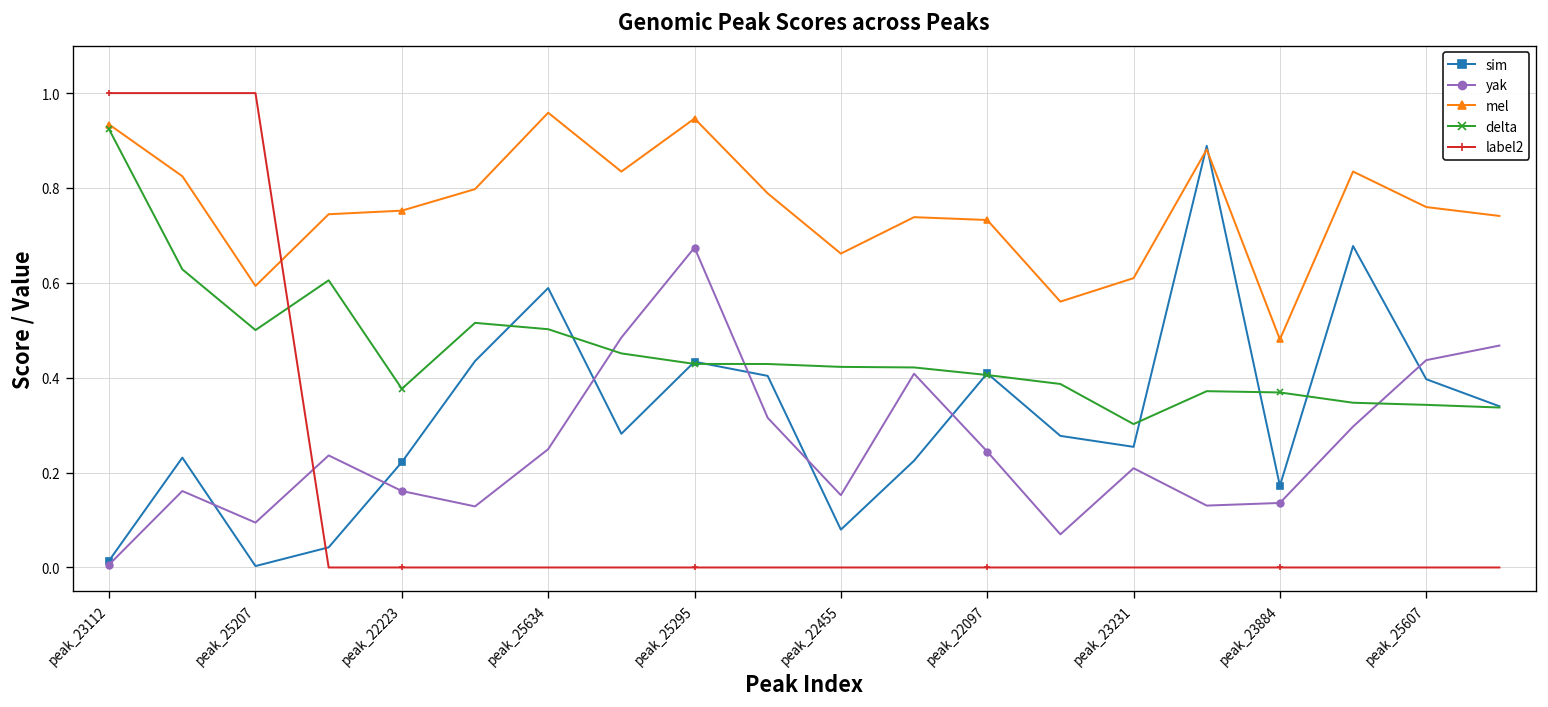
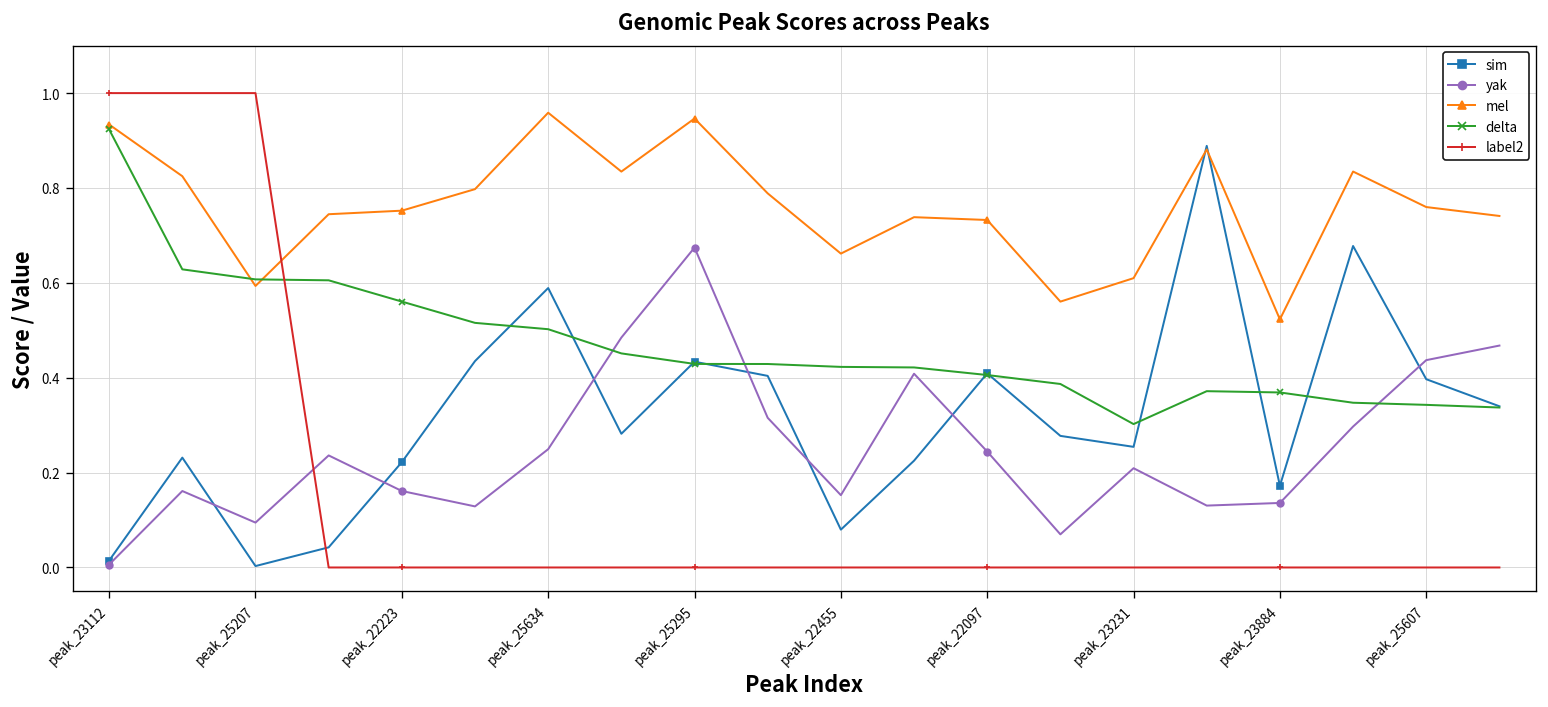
  {
    "sim": {
      "peak_23112": 0.01,
      "peak_25207": 0.00,
      "peak_22223": 0.22,
      "peak_25634": 0.59,
      "peak_22455": 0.08,
      "peak_23231": 0.25,
      "peak_23884": 0.17,
      "peak_25607": 0.40
    },
    "yak": {
      "peak_23112": 0.01,
      "peak_25207": 0.09,
      "peak_22223": 0.16,
      "peak_25634": 0.25,
      "peak_25295": 0.67,
      "peak_22455": 0.15,
      "peak_22097": 0.24,
      "peak_23231": 0.21,
      "peak_23884": 0.14,
      "peak_25607": 0.44
    },
    "mel": {
      "peak_23112": 0.93,
      "peak_25207": 0.59,
      "peak_22223": 0.75,
      "peak_25634": 0.96,
      "peak_25295": 0.95,
      "peak_22455": 0.66,
      "peak_22097": 0.73,
      "peak_23231": 0.61,
-     "peak_23884": 0.48,
+     "peak_23884": 0.52,
      "peak_25607": 0.76
    },
    "delta": {
      "peak_23112": 0.92,
-     "peak_25207": 0.50,
-     "peak_22223": 0.38,
+     "peak_25207": 0.61,
+     "peak_22223": 0.56,
      "peak_25634": 0.50,
      "peak_22455": 0.42,
      "peak_23231": 0.30,
      "peak_23884": 0.37,
      "peak_25607": 0.34
    },
    "label2": {
      "peak_23112": 1.00,
      "peak_25207": 1.00,
      "peak_22223": 0.00,
      "peak_25634": 0.00,
      "peak_25295": 0.00,
      "peak_22455": 0.00,
      "peak_22097": 0.00,
      "peak_23231": 0.00,
      "peak_23884": 0.00,
      "peak_25607": 0.00
    }
  }
